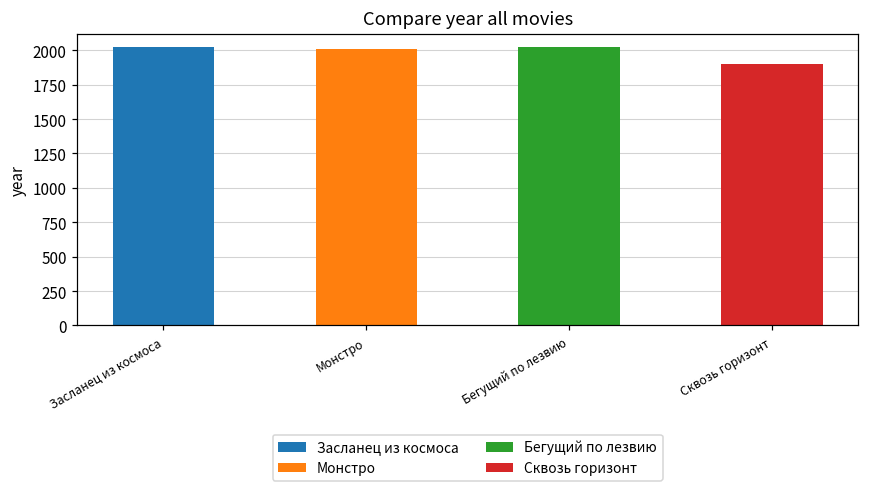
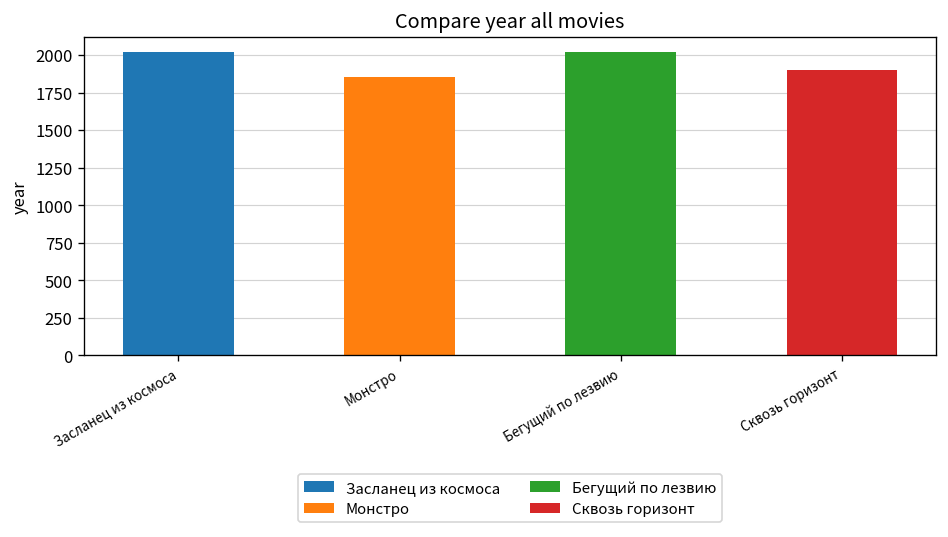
  {
    "Засланец из космоса": 2020,
-   "Монстро": 2010,
+   "Монстро": 1850,
    "Бегущий по лезвию": 2020,
    "Сквозь горизонт": 1900
  }
